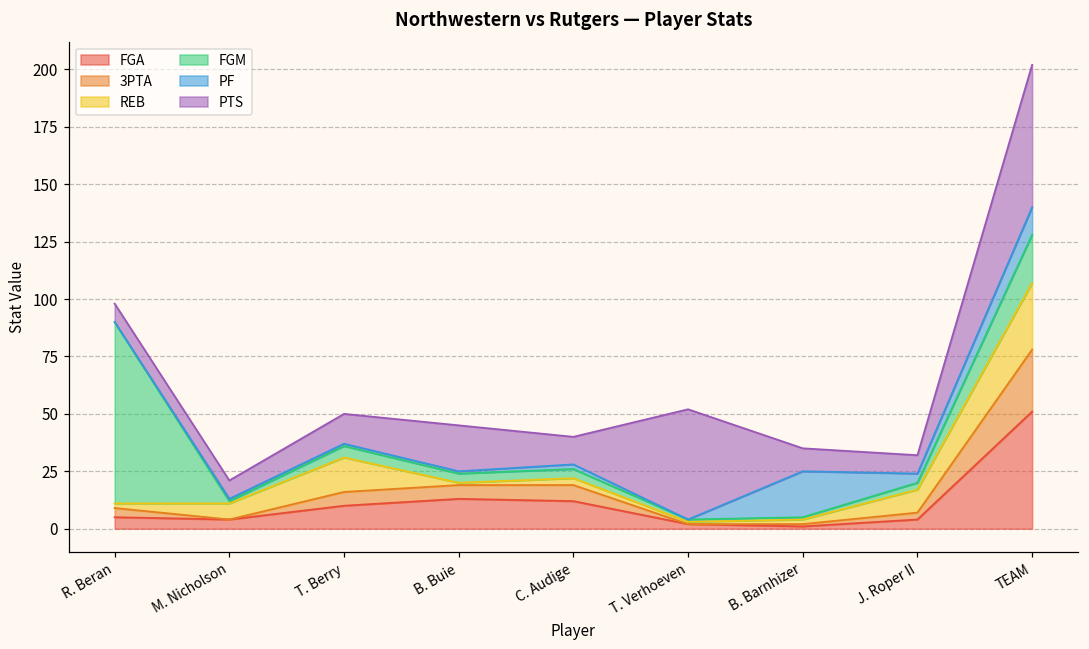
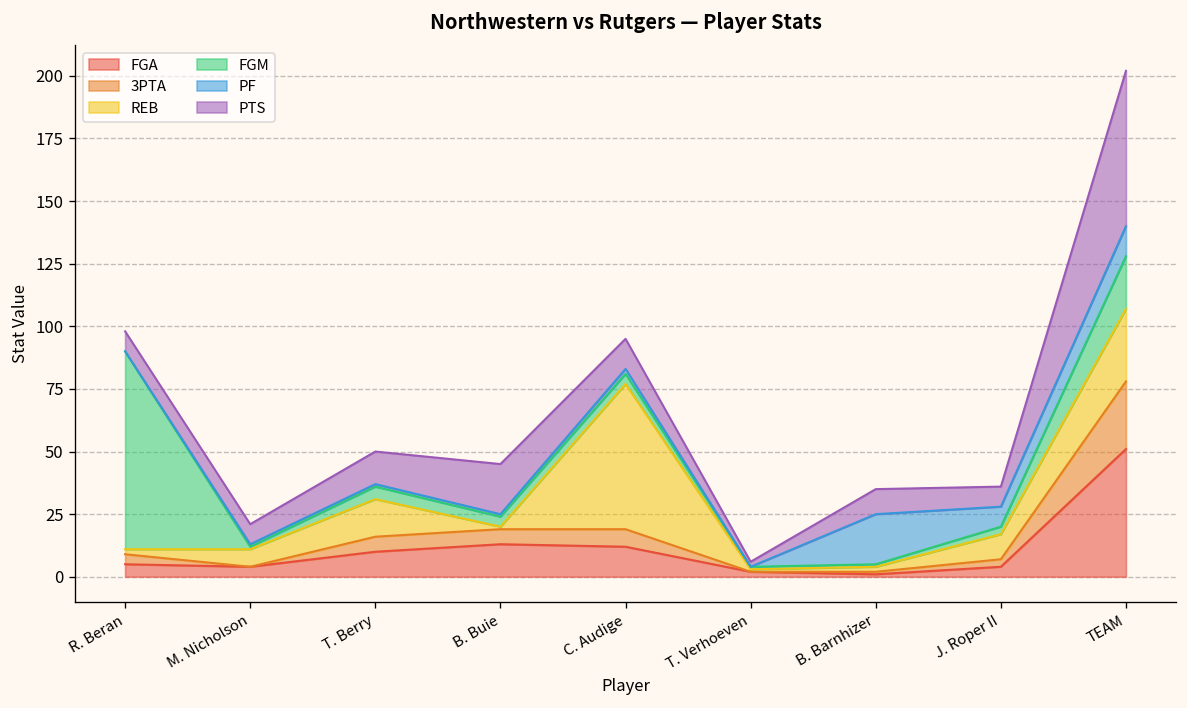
  {
    "REB": {
      "R. Beran": 2,
      "T. Berry": 15,
-     "C. Audige": 3,
+     "C. Audige": 58,
      "J. Roper II": 10,
      "TEAM": 29
    },
    "FGM": {
      "C. Audige": 4,
      "J. Roper II": 3,
      "TEAM": 21
    },
    "PF": {
      "C. Audige": 2,
      "B. Barnhizer": 20,
-     "J. Roper II": 4,
+     "J. Roper II": 8,
      "TEAM": 12
    },
    "PTS": {
      "R. Beran": 8,
      "M. Nicholson": 8,
      "T. Berry": 13,
      "B. Buie": 20,
      "C. Audige": 12,
-     "T. Verhoeven": 48,
+     "T. Verhoeven": 2,
      "B. Barnhizer": 10,
      "J. Roper II": 8,
      "TEAM": 62
    }
  }
